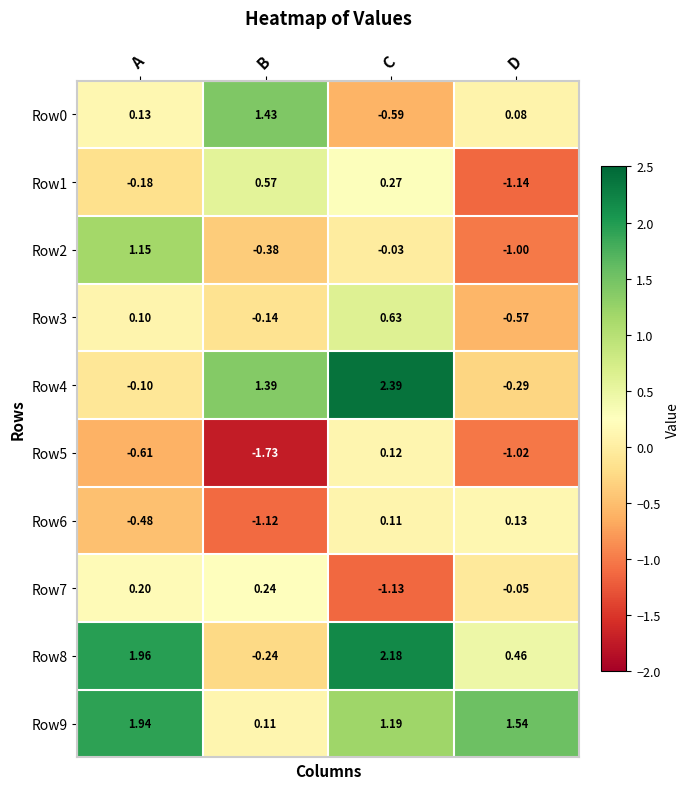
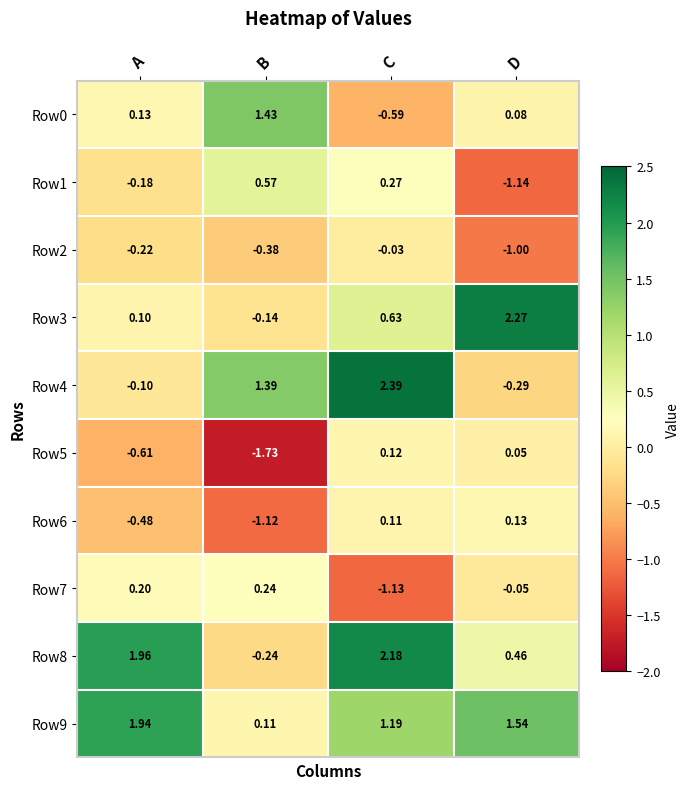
  {
    "Row0": {
      "A": 0.13,
      "B": 1.43,
      "C": -0.59,
      "D": 0.08
    },
    "Row1": {
      "A": -0.18,
      "B": 0.57,
      "C": 0.27,
      "D": -1.14
    },
    "Row2": {
-     "A": 1.15,
+     "A": -0.22,
      "B": -0.38,
      "C": -0.03,
      "D": -1.00
    },
    "Row3": {
      "A": 0.10,
      "B": -0.14,
      "C": 0.63,
-     "D": -0.57
+     "D": 2.27
    },
    "Row4": {
      "A": -0.10,
      "B": 1.39,
      "C": 2.39,
      "D": -0.29
    },
    "Row5": {
      "A": -0.61,
      "B": -1.73,
      "C": 0.12,
-     "D": -1.02
+     "D": 0.05
    },
    "Row6": {
      "A": -0.48,
      "B": -1.12,
      "C": 0.11,
      "D": 0.13
    },
    "Row7": {
      "A": 0.20,
      "B": 0.24,
      "C": -1.13,
      "D": -0.05
    },
    "Row8": {
      "A": 1.96,
      "B": -0.24,
      "C": 2.18,
      "D": 0.46
    },
    "Row9": {
      "A": 1.94,
      "B": 0.11,
      "C": 1.19,
      "D": 1.54
    }
  }
